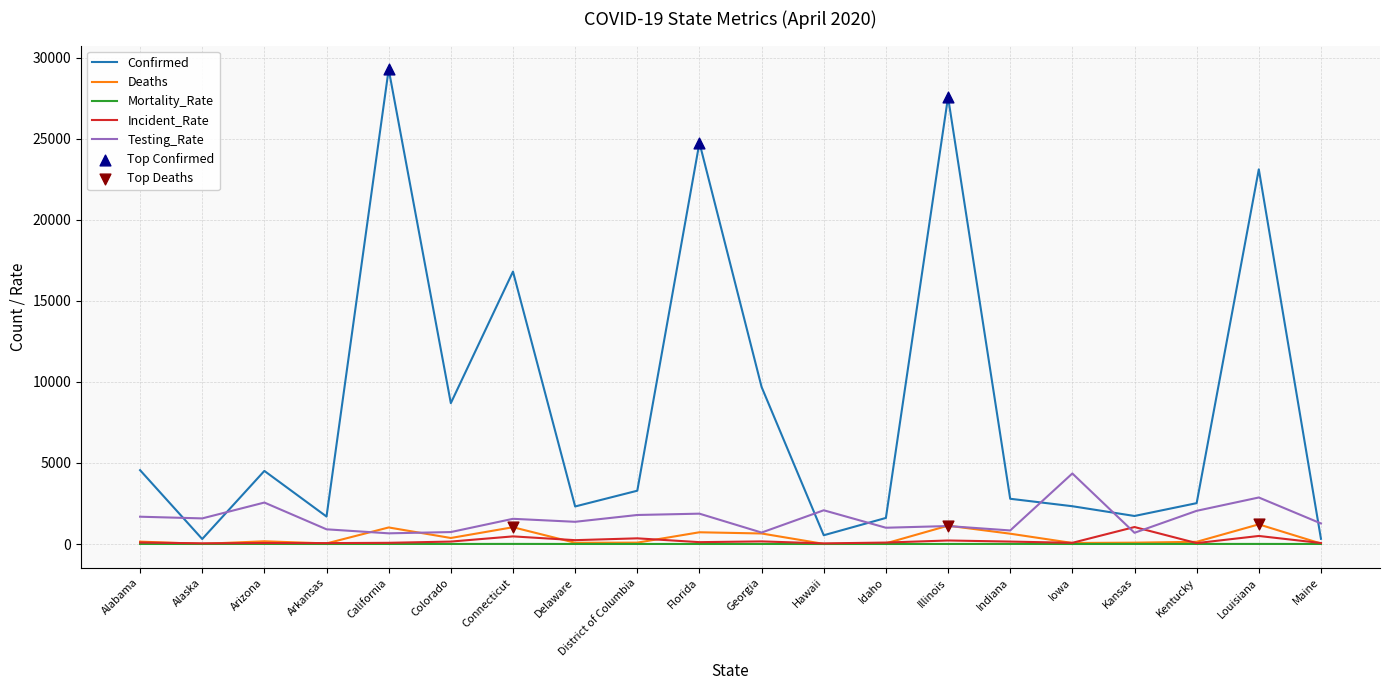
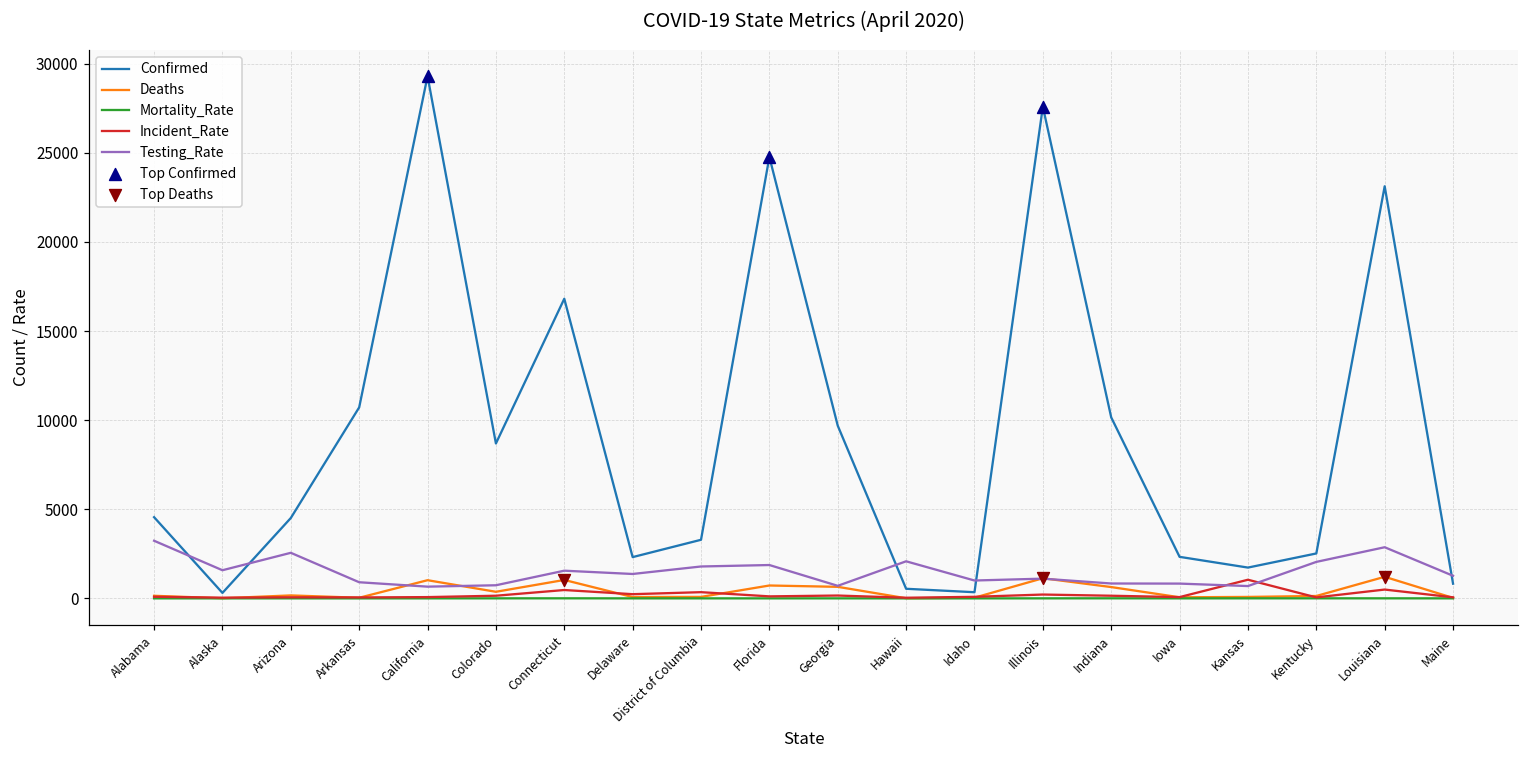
  {
    "Confirmed": {
      "Alabama": 4600,
      "Alaska": 300,
      "Arizona": 4500,
-     "Arkansas": 1700,
+     "Arkansas": 10700,
      "Colorado": 8700,
      "Connecticut": 16800,
      "Delaware": 2300,
      "District of Columbia": 3300,
      "Georgia": 9700,
      "Hawaii": 500,
-     "Idaho": 1600,
-     "Indiana": 2800,
+     "Idaho": 300,
+     "Indiana": 10200,
      "Iowa": 2300,
      "Kansas": 1700,
      "Kentucky": 2500,
      "Louisiana": 23100,
-     "Maine": 300
+     "Maine": 800
    },
    "Deaths": {
      "California": 1000,
      "Colorado": 400,
      "Florida": 700,
      "Indiana": 600
    },
    "Mortality_Rate": {
      "Connecticut": 0,
      "Georgia": 0,
      "Illinois": 0,
      "Louisiana": 0
    },
    "Incident_Rate": {
      "Connecticut": 500,
      "Delaware": 200,
      "District of Columbia": 400,
      "Georgia": 200,
      "Illinois": 200,
      "Kansas": 1000,
      "Louisiana": 500
    },
    "Testing_Rate": {
-     "Alabama": 1700,
+     "Alabama": 3200,
      "Alaska": 1600,
      "Arizona": 2600,
      "Arkansas": 900,
      "California": 700,
      "Colorado": 700,
      "Connecticut": 1600,
      "Delaware": 1400,
      "District of Columbia": 1800,
      "Florida": 1900,
      "Hawaii": 2100,
      "Idaho": 1000,
      "Indiana": 800,
-     "Iowa": 4400,
+     "Iowa": 800,
      "Kansas": 700,
      "Kentucky": 2000,
      "Louisiana": 2900,
      "Maine": 1300
    }
  }
